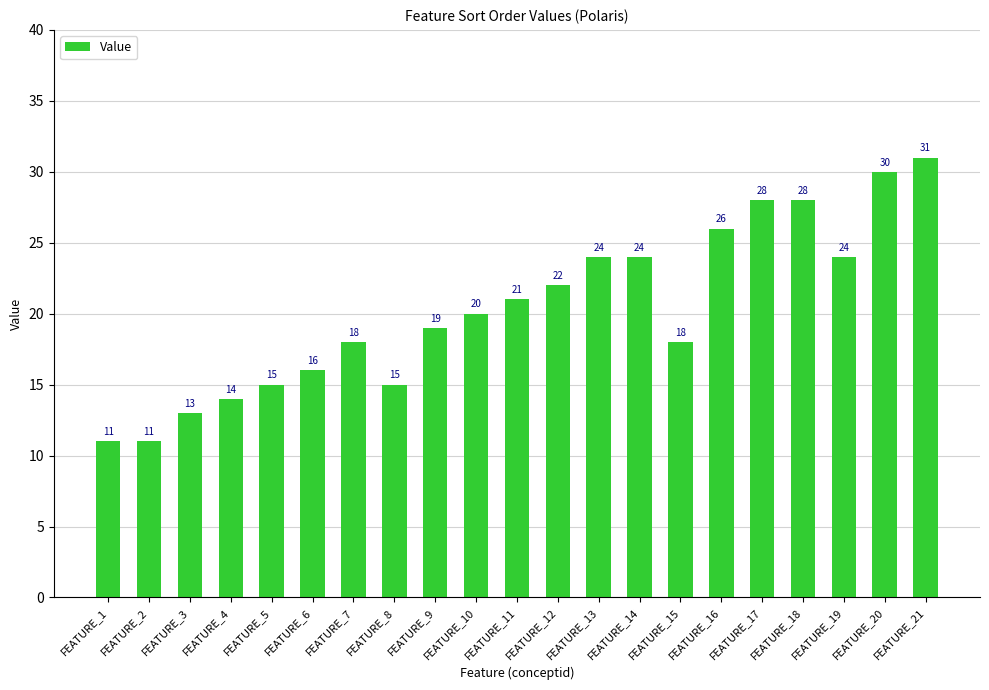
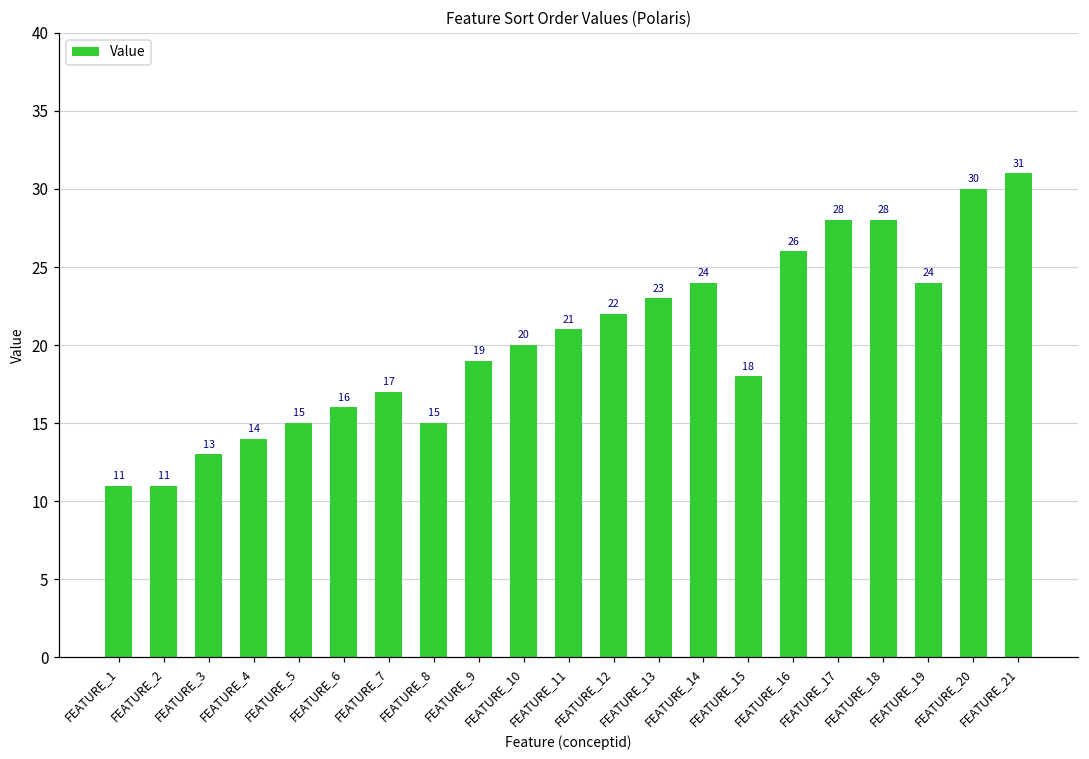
  {
    "FEATURE_1": 11,
    "FEATURE_2": 11,
    "FEATURE_3": 13,
    "FEATURE_4": 14,
    "FEATURE_5": 15,
    "FEATURE_6": 16,
-   "FEATURE_7": 18,
+   "FEATURE_7": 17,
    "FEATURE_8": 15,
    "FEATURE_9": 19,
    "FEATURE_10": 20,
    "FEATURE_11": 21,
    "FEATURE_12": 22,
-   "FEATURE_13": 24,
+   "FEATURE_13": 23,
    "FEATURE_14": 24,
    "FEATURE_15": 18,
    "FEATURE_16": 26,
    "FEATURE_17": 28,
    "FEATURE_18": 28,
    "FEATURE_19": 24,
    "FEATURE_20": 30,
    "FEATURE_21": 31
  }
